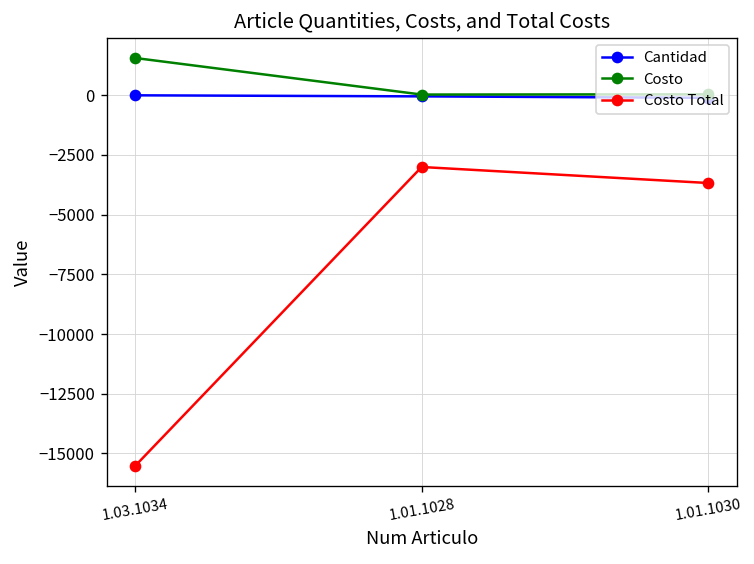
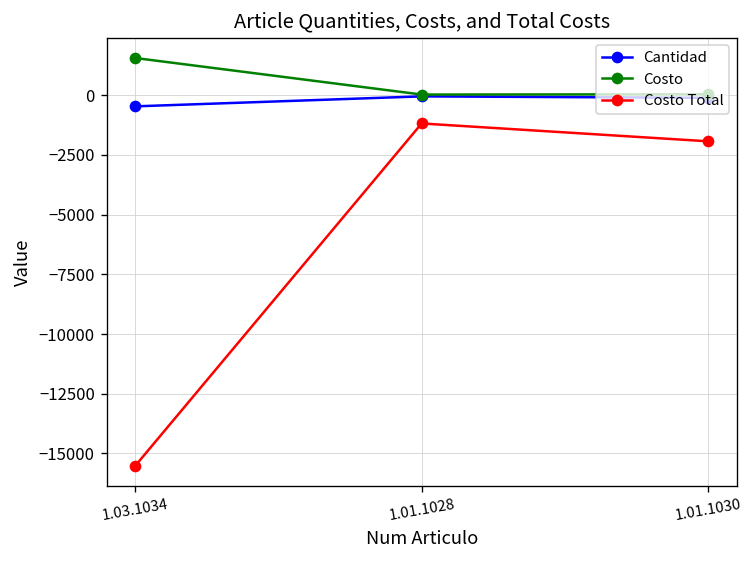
  {
    "Cantidad": {
-     "1.03.1034": 0
+     "1.03.1034": -500
    },
    "Costo": {
      "1.03.1034": 1600
    },
    "Costo Total": {
      "1.03.1034": -15500,
-     "1.01.1028": -3000,
-     "1.01.1030": -3700
+     "1.01.1028": -1200,
+     "1.01.1030": -1900
    }
  }
